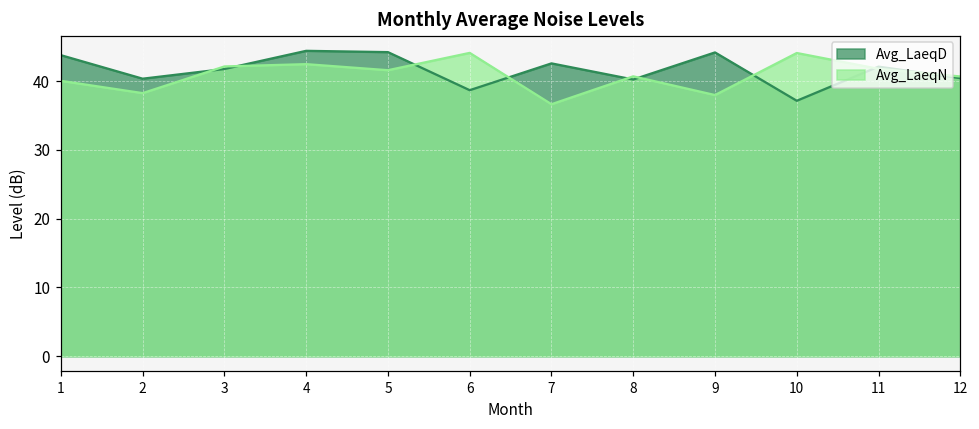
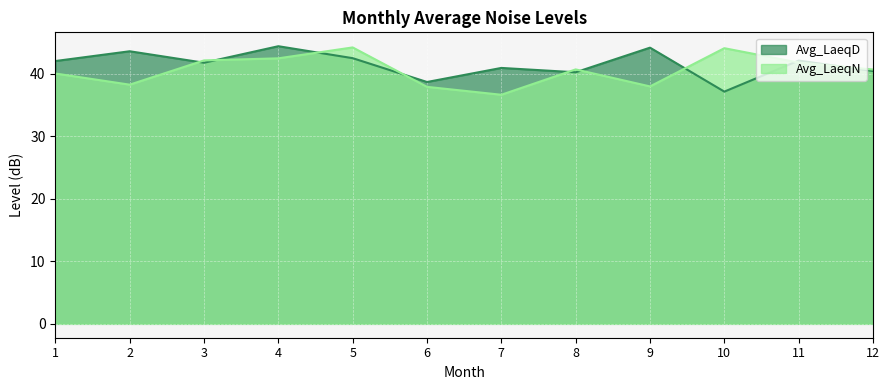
  {
    "Avg_LaeqD": {
-     "1": 44,
-     "2": 40,
+     "1": 42,
+     "2": 44,
      "4": 44,
-     "5": 44,
+     "5": 42,
      "6": 39,
-     "7": 43,
+     "7": 41,
      "8": 40,
      "9": 44,
      "10": 37
    },
    "Avg_LaeqN": {
      "1": 40,
      "2": 38,
      "4": 42,
-     "5": 42,
-     "6": 44,
+     "5": 44,
+     "6": 38,
      "7": 37,
      "8": 41,
      "9": 38,
      "10": 44
    }
  }
